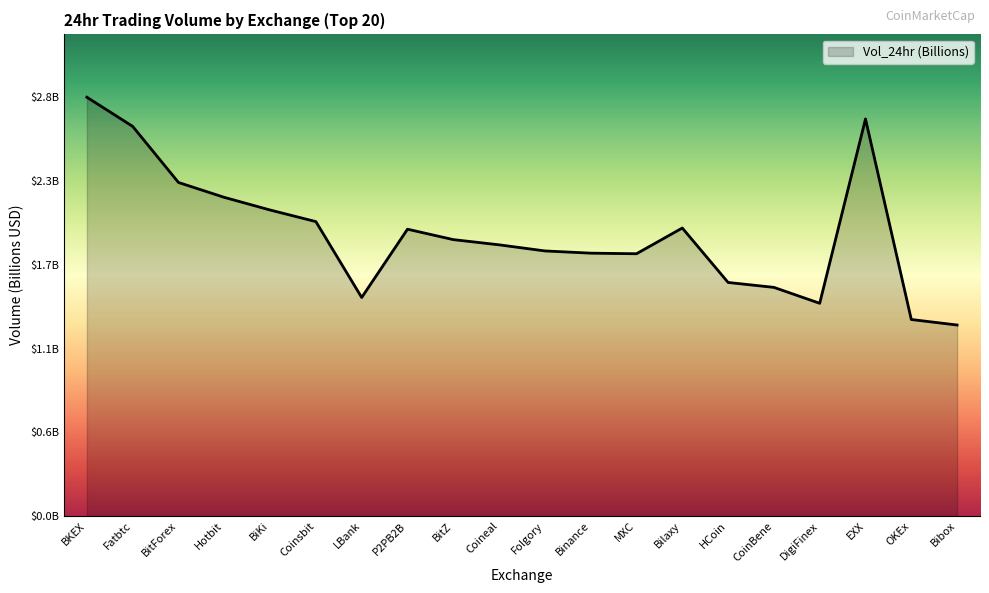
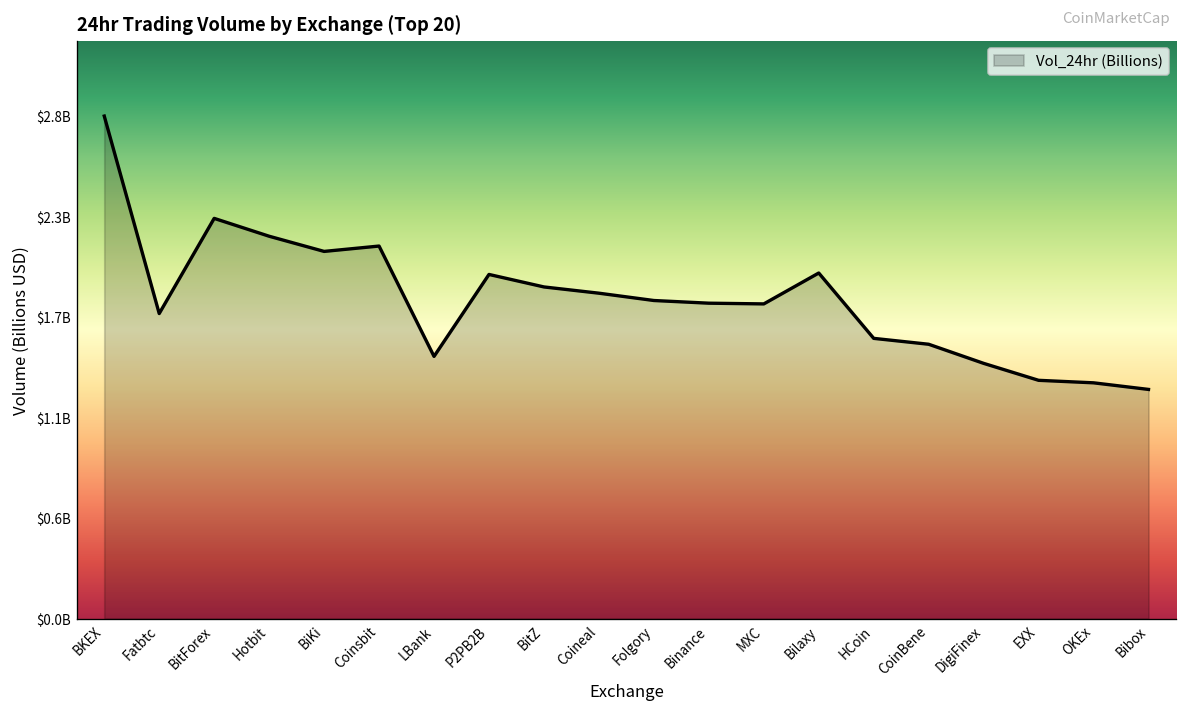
  {
    "BKEX": "$2800000000",
-   "Fatbtc": "$2610000000",
+   "Fatbtc": "$1700000000",
    "BitForex": "$2230000000",
    "Hotbit": "$2130000000",
    "BiKi": "$2050000000",
-   "Coinsbit": "$1970000000",
+   "Coinsbit": "$2080000000",
    "LBank": "$1460000000",
    "P2PB2B": "$1920000000",
    "BitZ": "$1850000000",
    "Coineal": "$1810000000",
    "Folgory": "$1770000000",
    "Binance": "$1760000000",
    "MXC": "$1750000000",
    "Bilaxy": "$1930000000",
    "HCoin": "$1560000000",
    "CoinBene": "$1530000000",
    "DigiFinex": "$1420000000",
-   "EXX": "$2650000000",
+   "EXX": "$1330000000",
    "OKEx": "$1310000000",
    "Bibox": "$1280000000"
  }
